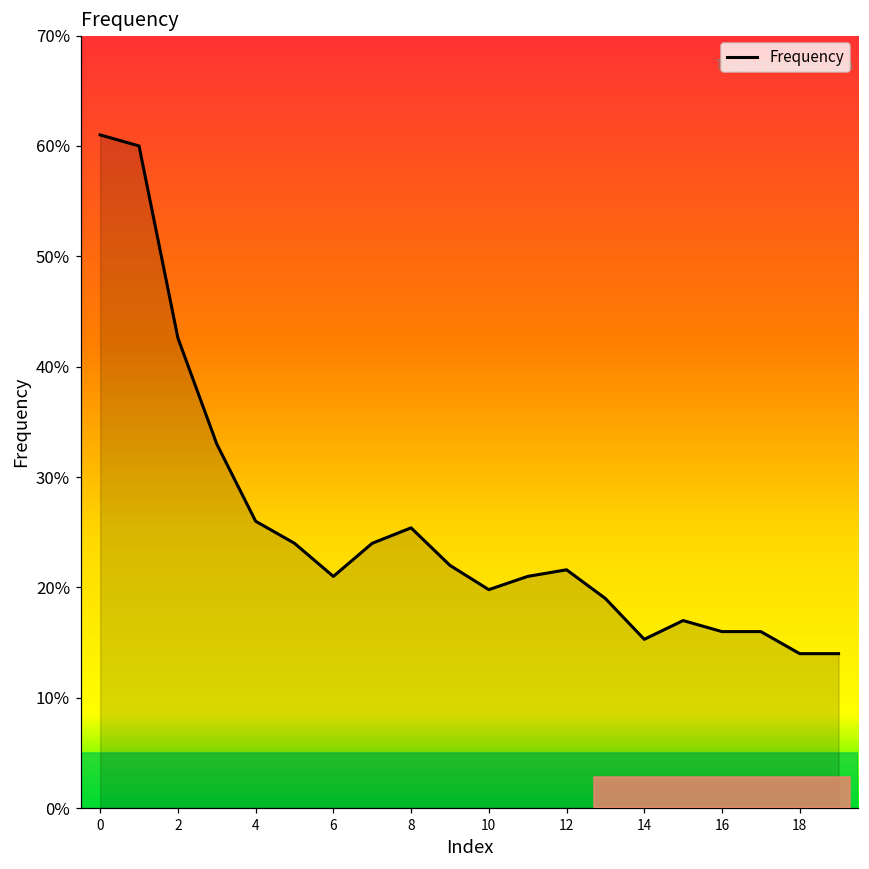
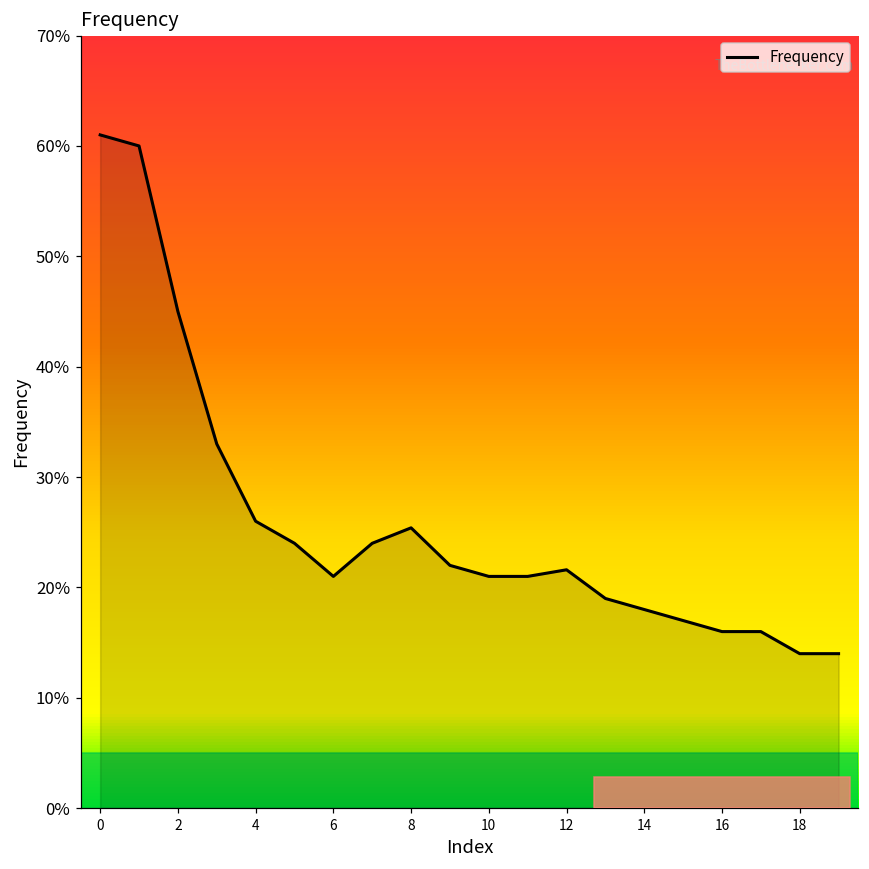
  {
    "0": "61.0%",
-   "2": "42.6%",
+   "2": "45.0%",
    "4": "26.0%",
    "6": "21.0%",
    "8": "25.4%",
-   "10": "19.8%",
+   "10": "21.0%",
    "12": "21.6%",
-   "14": "15.3%",
+   "14": "18.0%",
    "16": "16.0%",
    "18": "14.0%"
  }
